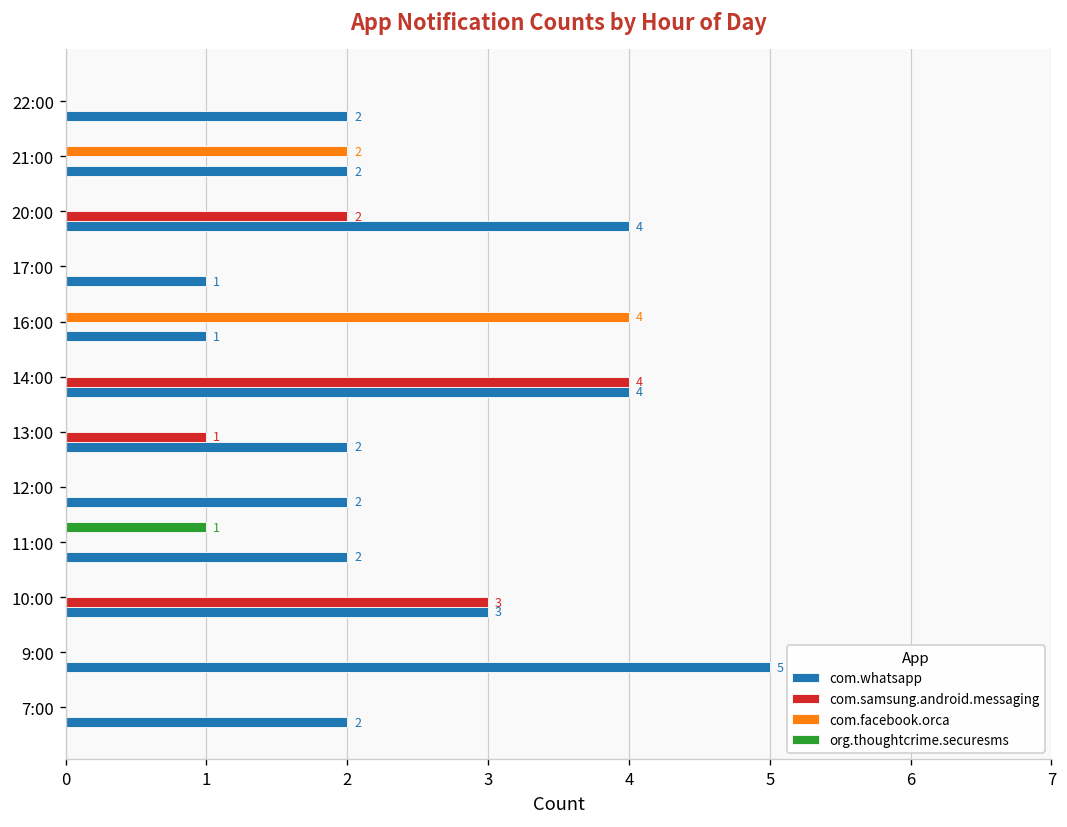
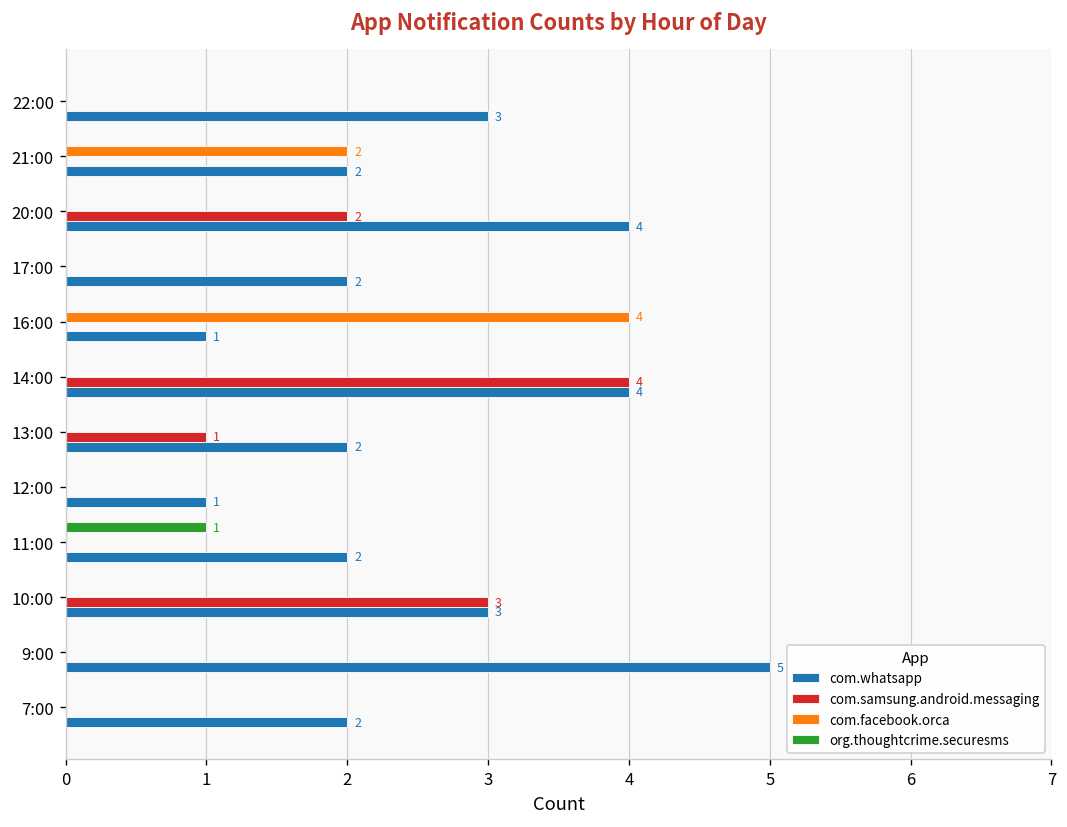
  {
    "com.whatsapp": {
-     "22:00": 2,
+     "22:00": 3,
      "21:00": 2,
      "20:00": 4,
-     "17:00": 1,
+     "17:00": 2,
      "16:00": 1,
      "13:00": 2,
-     "12:00": 2,
+     "12:00": 1,
      "11:00": 2,
      "9:00": 5,
      "7:00": 2
    },
    "com.samsung.android.messaging": {
      "20:00": 2,
      "13:00": 1
    },
    "com.facebook.orca": {
      "21:00": 2,
      "16:00": 4
    },
    "org.thoughtcrime.securesms": {
      "11:00": 1
    }
  }
